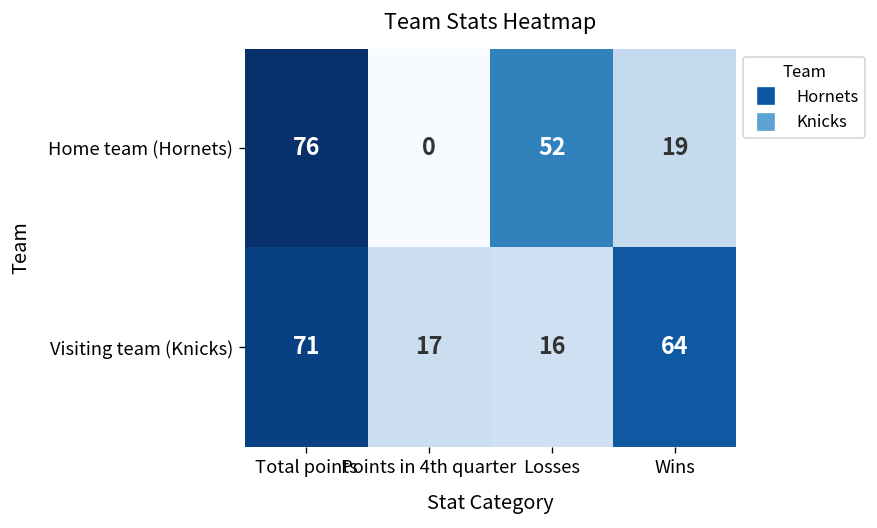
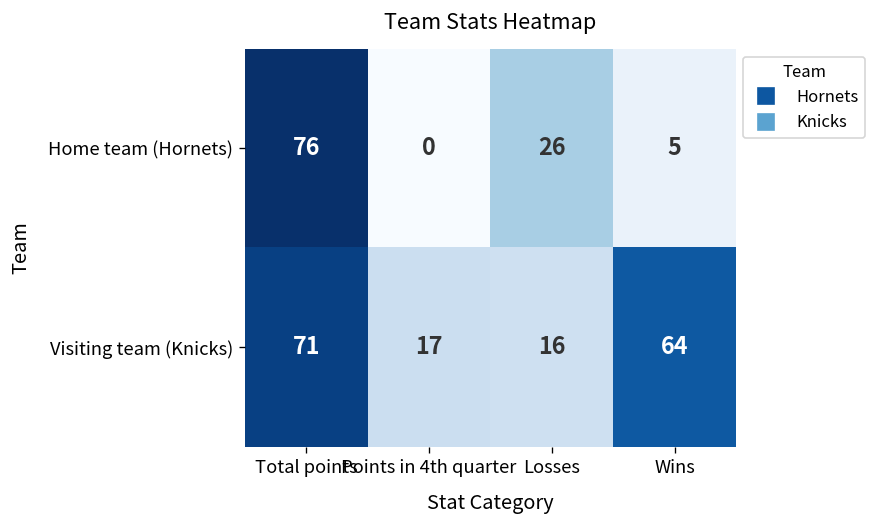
  {
    "Home team (Hornets)": {
      "Points in 4th quarter": 0,
-     "Losses": 52,
-     "Wins": 19
+     "Losses": 26,
+     "Wins": 5
    },
    "Visiting team (Knicks)": {
      "Points in 4th quarter": 17,
      "Losses": 16,
      "Wins": 64
    }
  }
